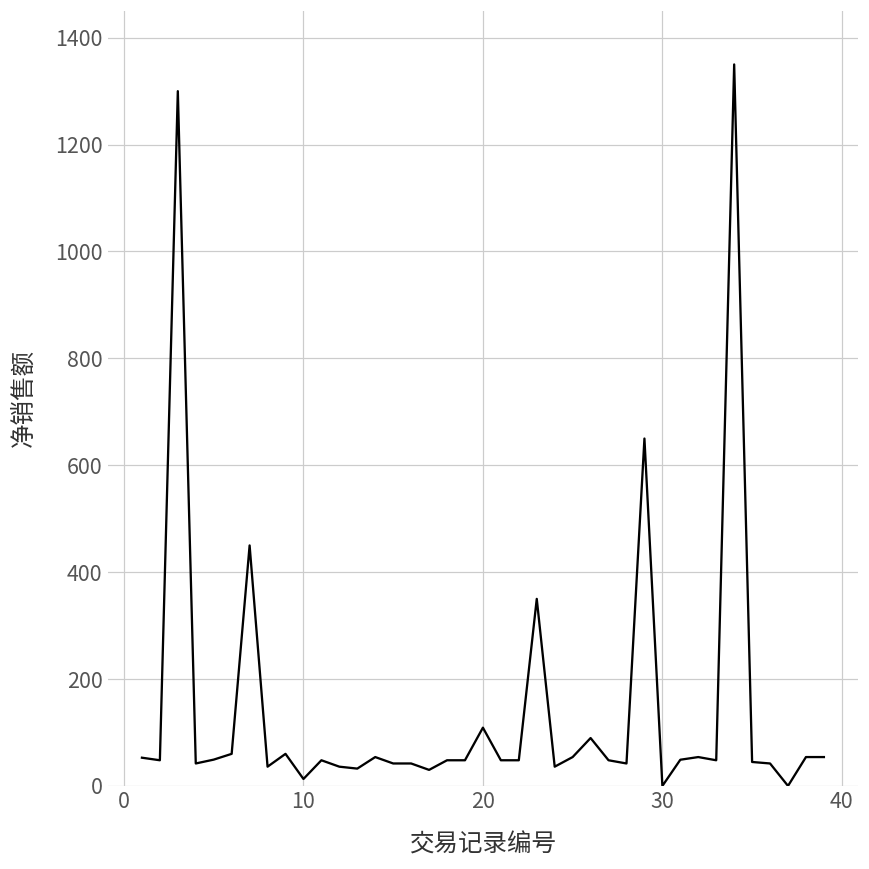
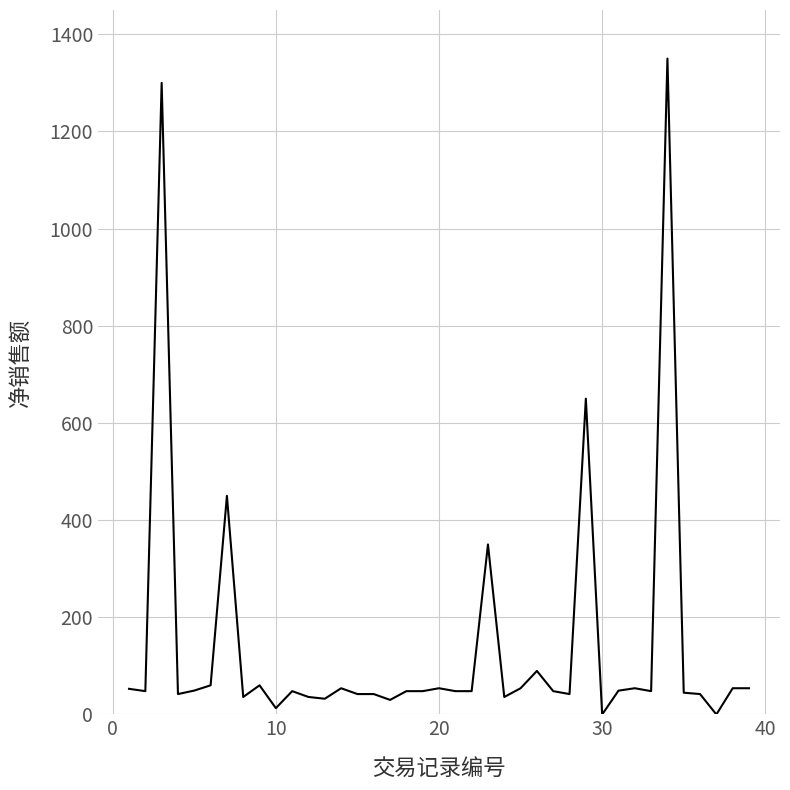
  {
    "10": 10,
-   "20": 110,
+   "20": 50,
    "30": 0
  }
